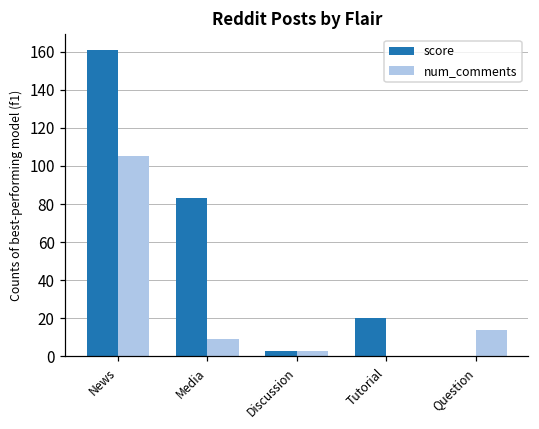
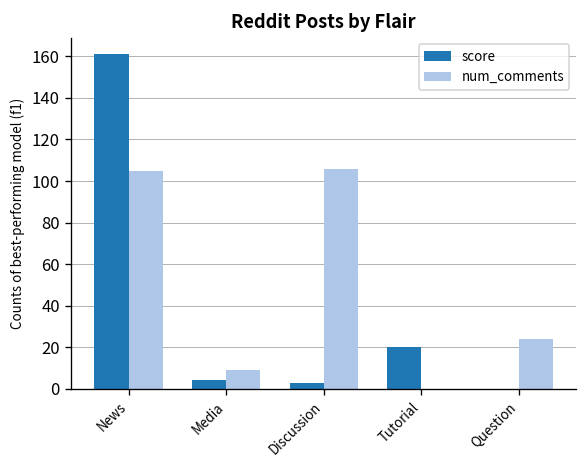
  {
    "score": {
      "News": 161,
-     "Media": 83,
+     "Media": 4,
      "Discussion": 3,
      "Tutorial": 20,
      "Question": 0
    },
    "num_comments": {
      "News": 105,
      "Media": 9,
-     "Discussion": 3,
+     "Discussion": 106,
      "Tutorial": 0,
-     "Question": 14
+     "Question": 24
    }
  }
